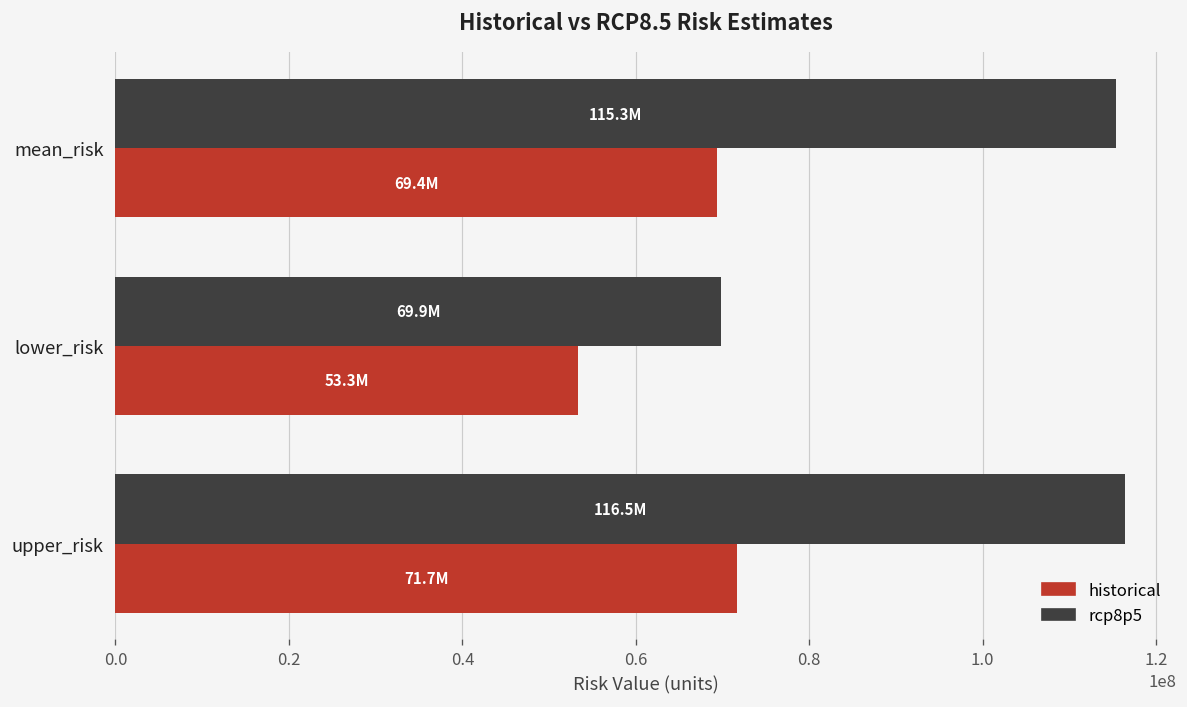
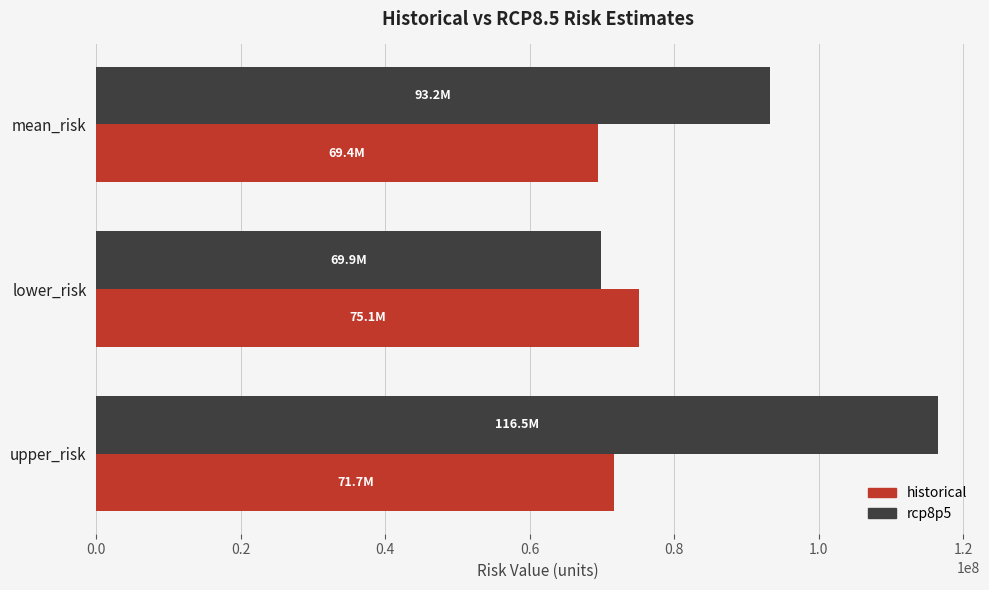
  {
    "historical": {
      "mean_risk": "69.4M",
-     "lower_risk": "53.3M",
+     "lower_risk": "75.1M",
      "upper_risk": "71.7M"
    },
    "rcp8p5": {
-     "mean_risk": "115.3M",
+     "mean_risk": "93.2M",
      "lower_risk": "69.9M",
      "upper_risk": "116.5M"
    }
  }
